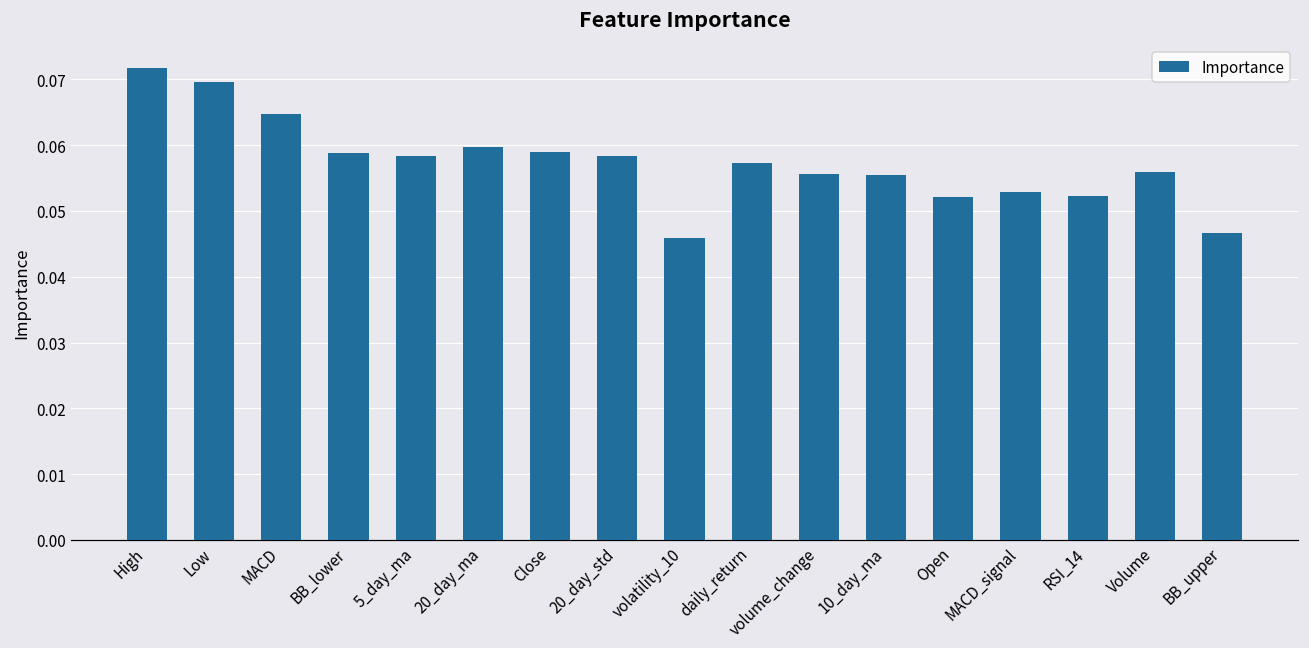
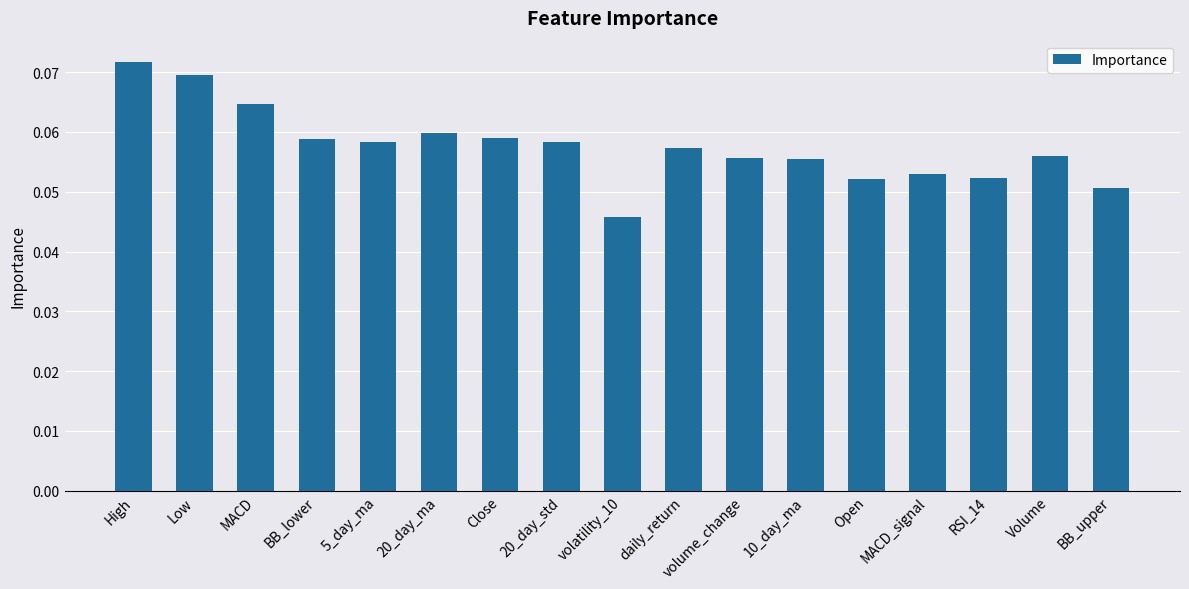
  {
    "High": 0.072,
    "Low": 0.070,
    "MACD": 0.065,
    "BB_lower": 0.059,
    "5_day_ma": 0.058,
    "20_day_ma": 0.060,
    "Close": 0.059,
    "20_day_std": 0.058,
    "volatility_10": 0.046,
    "daily_return": 0.057,
    "volume_change": 0.056,
    "10_day_ma": 0.056,
    "Open": 0.052,
    "MACD_signal": 0.053,
    "RSI_14": 0.052,
    "Volume": 0.056,
-   "BB_upper": 0.047
+   "BB_upper": 0.051
  }
